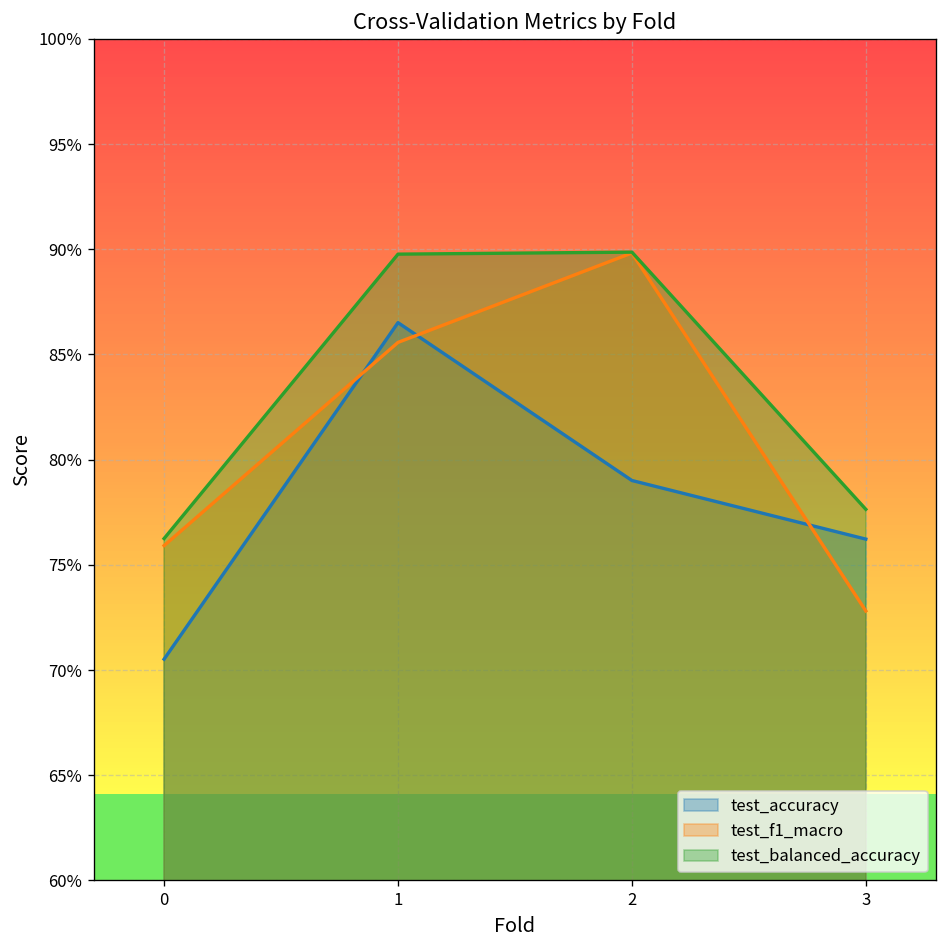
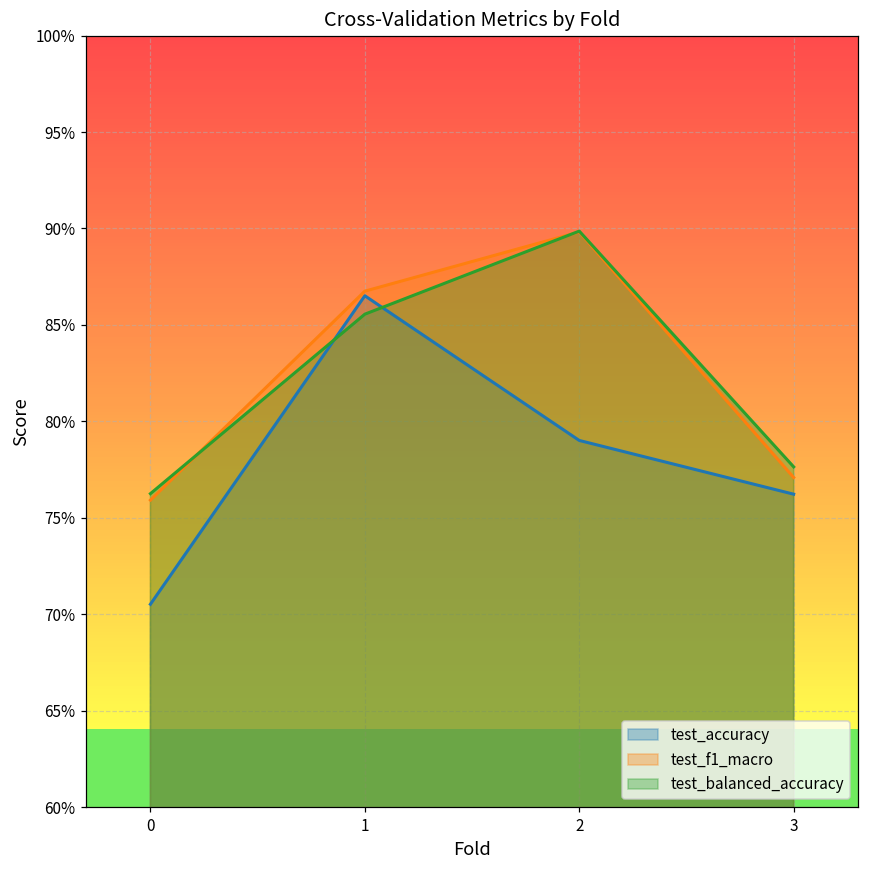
  {
    "test_accuracy": {
      "0": "70.5%",
      "1": "86.5%",
      "2": "79.0%",
      "3": "76.2%"
    },
    "test_f1_macro": {
      "0": "75.9%",
-     "1": "85.6%",
-     "3": "72.8%"
+     "1": "86.7%",
+     "3": "77.1%"
    },
    "test_balanced_accuracy": {
      "0": "76.3%",
-     "1": "89.8%",
+     "1": "85.6%",
      "3": "77.6%"
    }
  }
